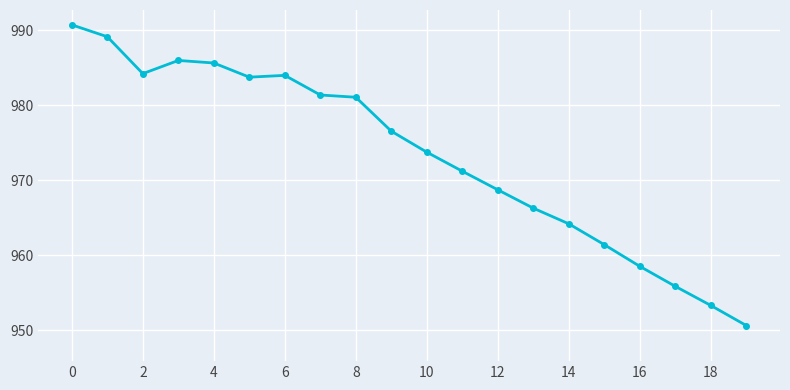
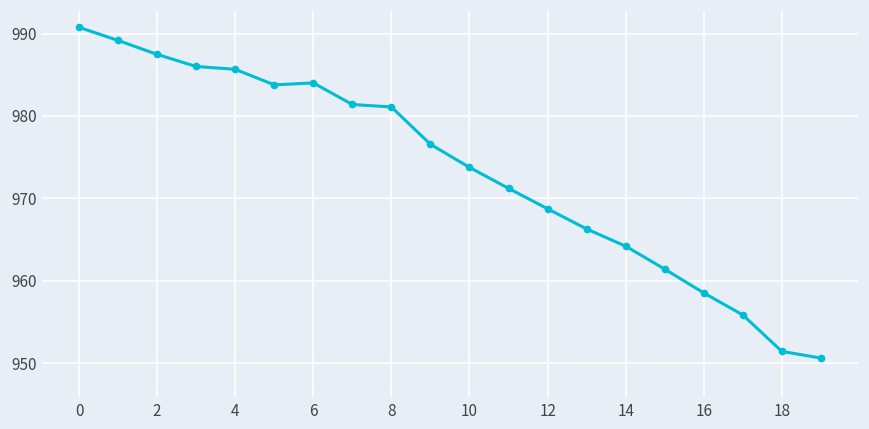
  {
    "0": 991,
-   "2": 984,
+   "2": 987,
    "4": 986,
    "6": 984,
    "8": 981,
    "10": 974,
    "12": 969,
    "14": 964,
    "16": 959,
-   "18": 953
+   "18": 951
  }
